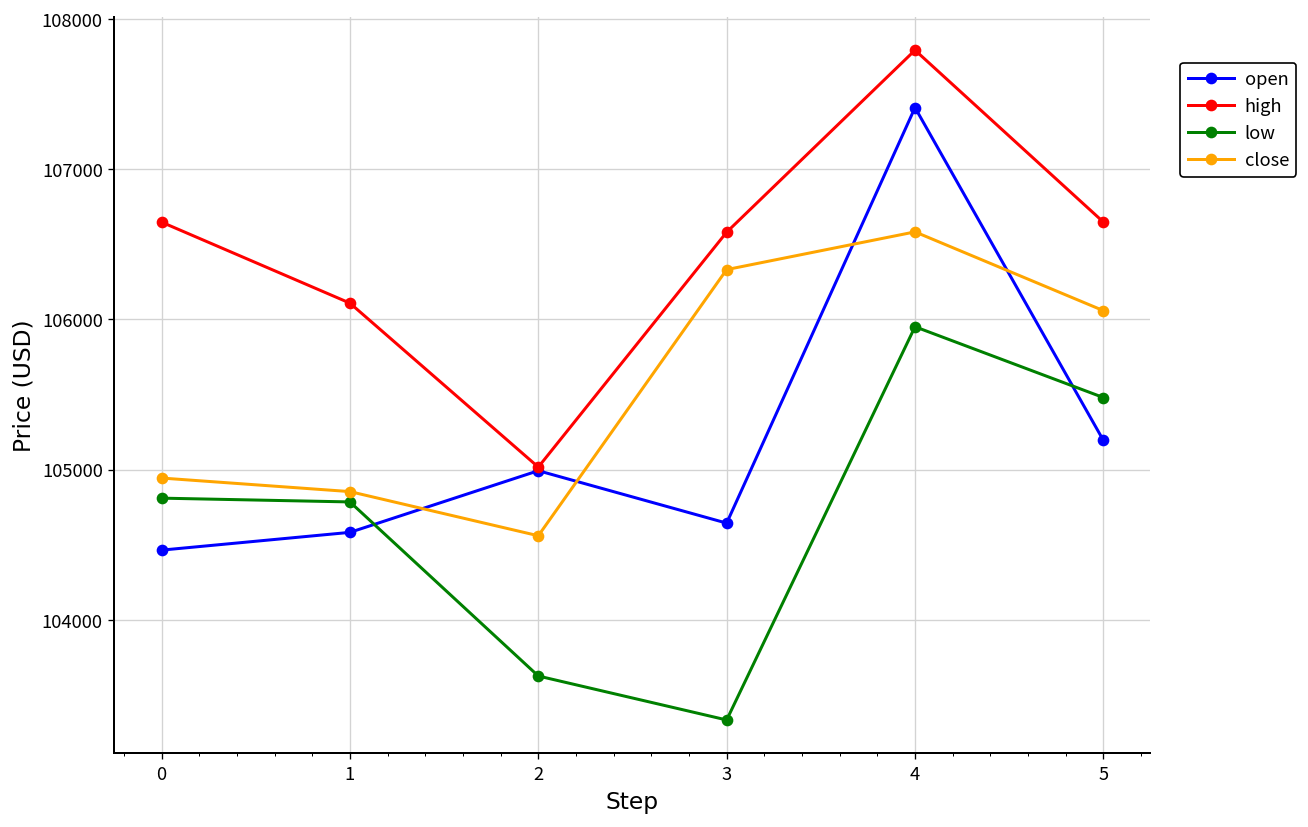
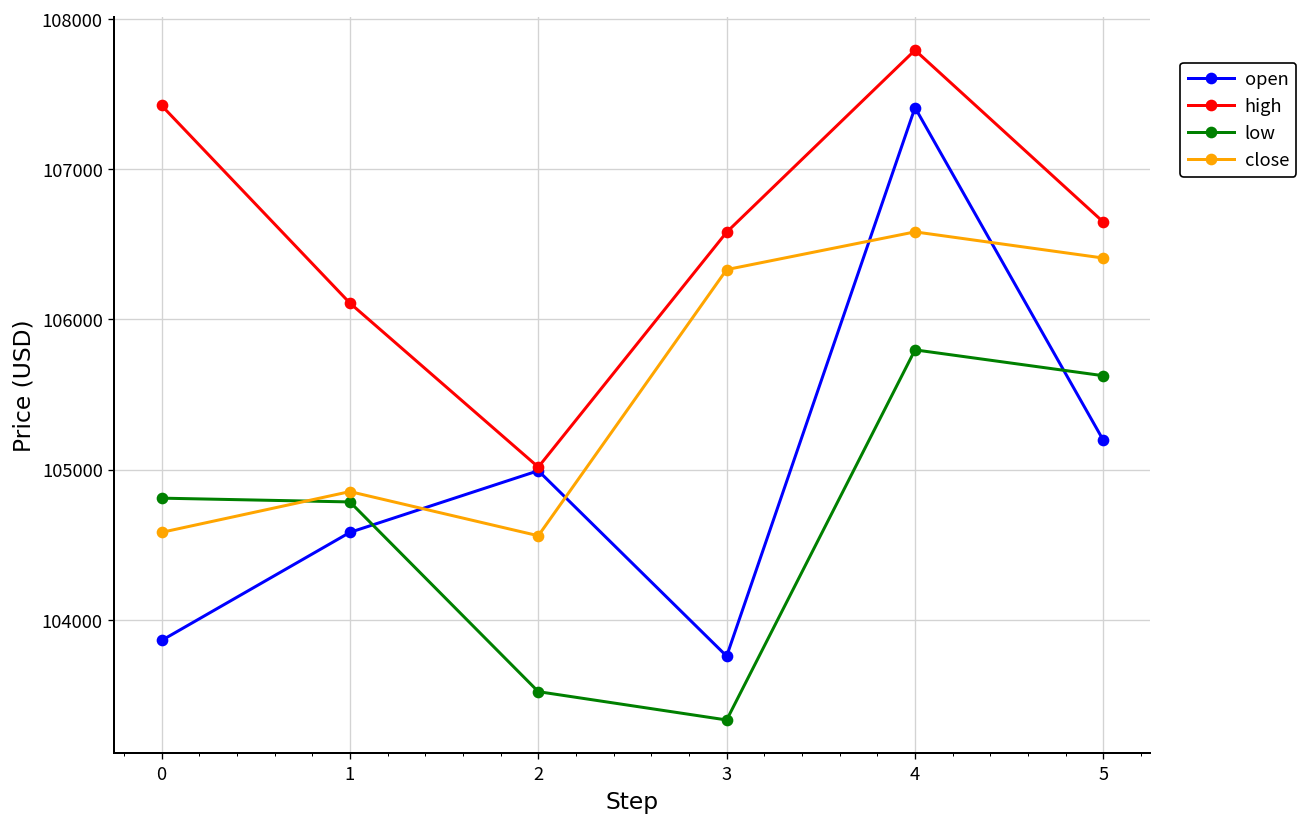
  {
    "open": {
-     "0": 104460,
+     "0": 103860,
      "1": 104580,
      "2": 104990,
-     "3": 104640,
+     "3": 103760,
      "4": 107410,
      "5": 105190
    },
    "high": {
-     "0": 106650,
+     "0": 107420,
      "1": 106110,
      "2": 105020,
      "3": 106580,
      "4": 107790,
      "5": 106650
    },
    "low": {
      "0": 104810,
      "1": 104780,
-     "2": 103630,
+     "2": 103520,
      "3": 103330,
-     "4": 105950,
-     "5": 105480
+     "4": 105800,
+     "5": 105630
    },
    "close": {
-     "0": 104940,
+     "0": 104580,
      "1": 104850,
      "2": 104560,
      "3": 106330,
      "4": 106580,
-     "5": 106060
+     "5": 106410
    }
  }
